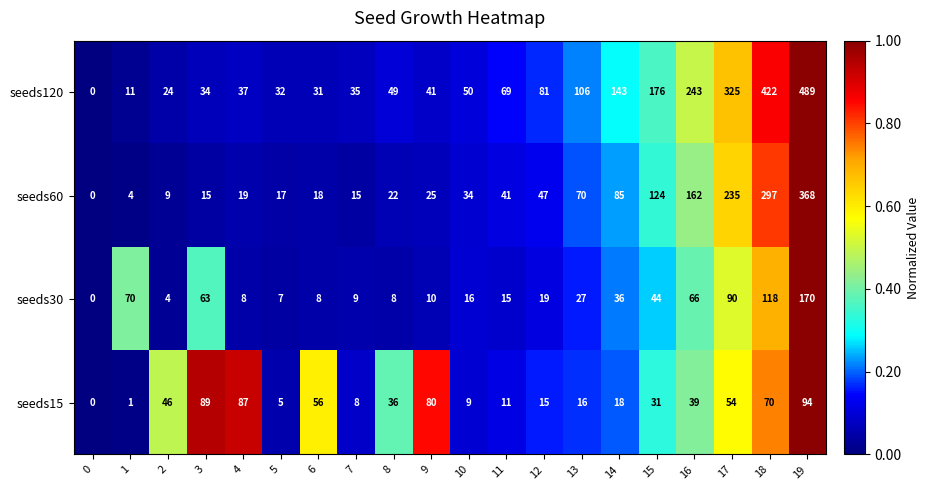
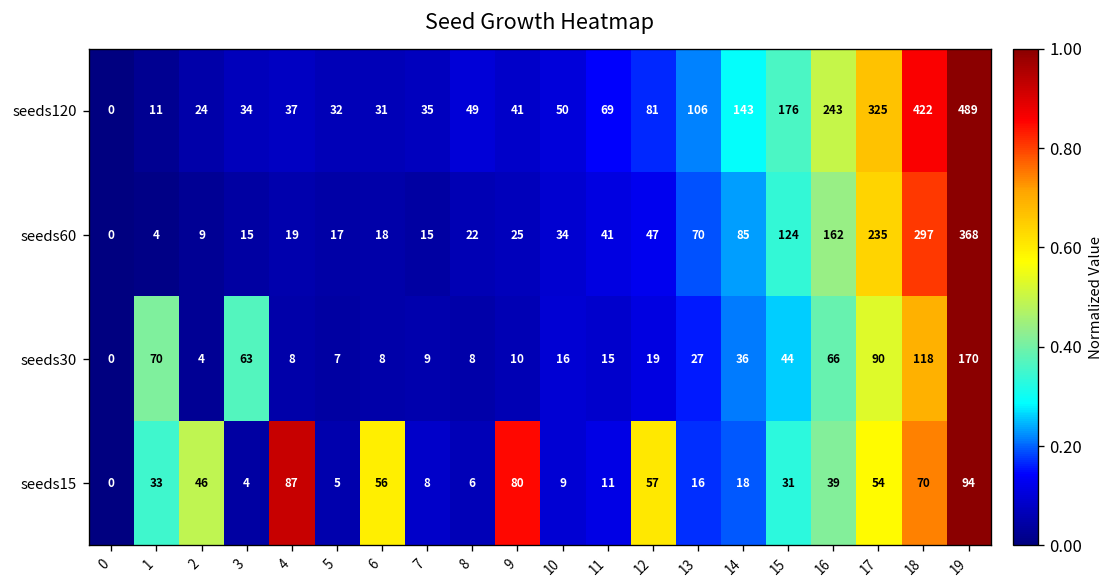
  {
    "seeds120": {
      "0": 0,
      "1": 11,
      "2": 24,
      "3": 34,
      "4": 37,
      "5": 32,
      "6": 31,
      "7": 35,
      "8": 49,
      "9": 41,
      "10": 50,
      "11": 69,
      "12": 81,
      "13": 106,
      "14": 143,
      "15": 176,
      "16": 243,
      "17": 325,
      "18": 422,
      "19": 489
    },
    "seeds60": {
      "0": 0,
      "1": 4,
      "2": 9,
      "3": 15,
      "4": 19,
      "5": 17,
      "6": 18,
      "7": 15,
      "8": 22,
      "9": 25,
      "10": 34,
      "11": 41,
      "12": 47,
      "13": 70,
      "14": 85,
      "15": 124,
      "16": 162,
      "17": 235,
      "18": 297,
      "19": 368
    },
    "seeds30": {
      "0": 0,
      "1": 70,
      "2": 4,
      "3": 63,
      "4": 8,
      "5": 7,
      "6": 8,
      "7": 9,
      "8": 8,
      "9": 10,
      "10": 16,
      "11": 15,
      "12": 19,
      "13": 27,
      "14": 36,
      "15": 44,
      "16": 66,
      "17": 90,
      "18": 118,
      "19": 170
    },
    "seeds15": {
      "0": 0,
-     "1": 1,
+     "1": 33,
      "2": 46,
-     "3": 89,
+     "3": 4,
      "4": 87,
      "5": 5,
      "6": 56,
      "7": 8,
-     "8": 36,
+     "8": 6,
      "9": 80,
      "10": 9,
      "11": 11,
-     "12": 15,
+     "12": 57,
      "13": 16,
      "14": 18,
      "15": 31,
      "16": 39,
      "17": 54,
      "18": 70,
      "19": 94
    }
  }
